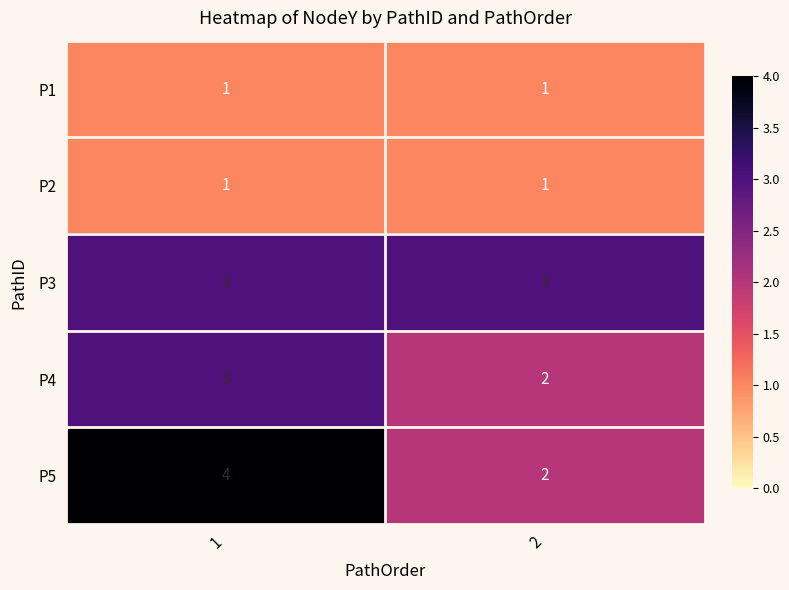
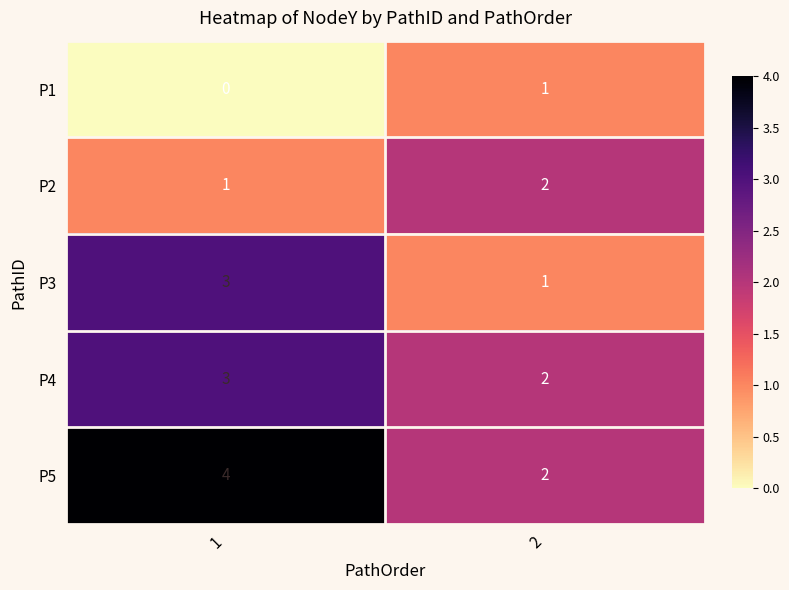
  {
    "P1": {
-     "1": 1,
+     "1": 0,
      "2": 1
    },
    "P2": {
      "1": 1,
-     "2": 1
+     "2": 2
    },
    "P3": {
      "1": 3,
-     "2": 3
+     "2": 1
    },
    "P4": {
      "1": 3,
      "2": 2
    },
    "P5": {
      "1": 4,
      "2": 2
    }
  }
